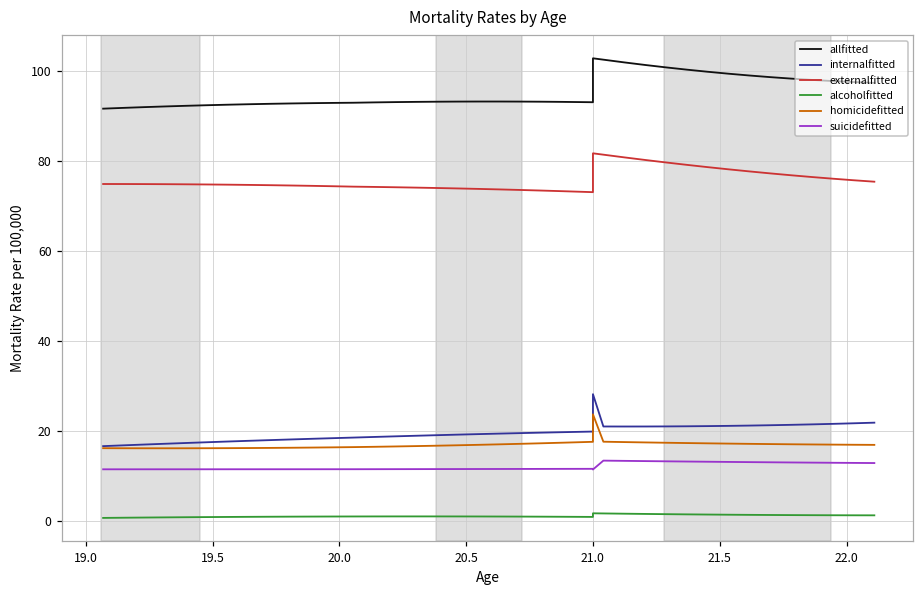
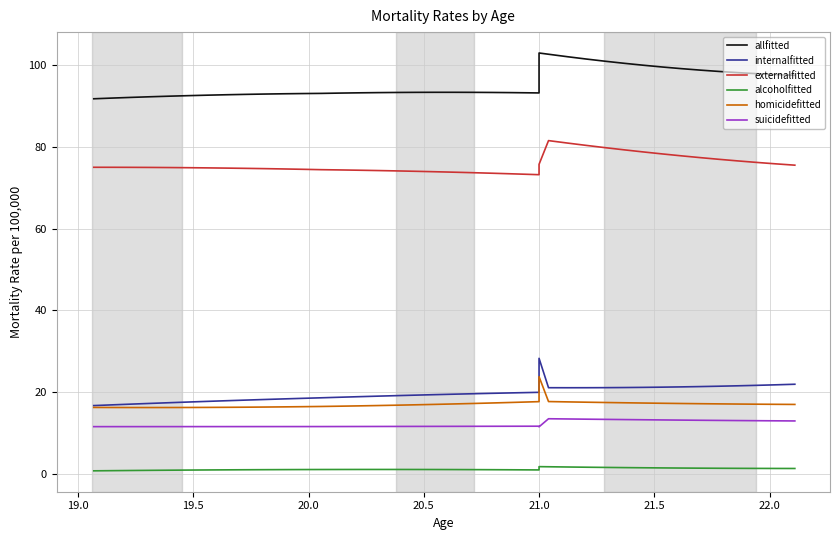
  {
    "allfitted": {
      "21.0": 103
    },
    "internalfitted": {
      "21.0": 28
    },
    "externalfitted": {
-     "21.0": 82
+     "21.0": 76
    },
    "alcoholfitted": {
      "21.0": 2
    },
    "homicidefitted": {
      "21.0": 24
    },
    "suicidefitted": {
      "21.0": 12
    }
  }
